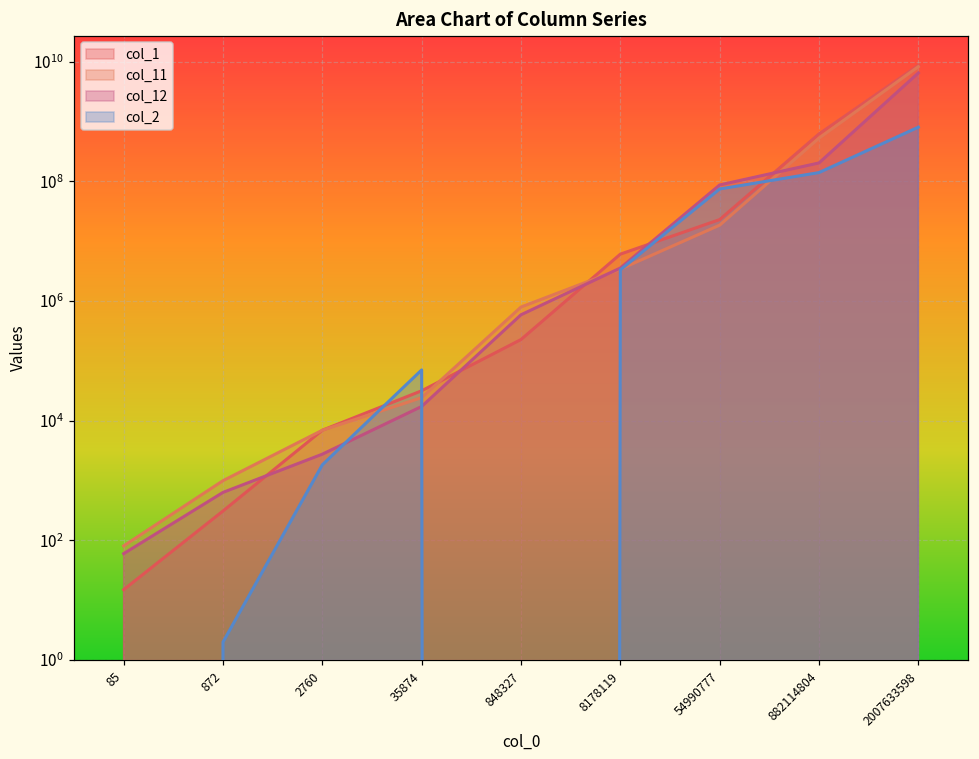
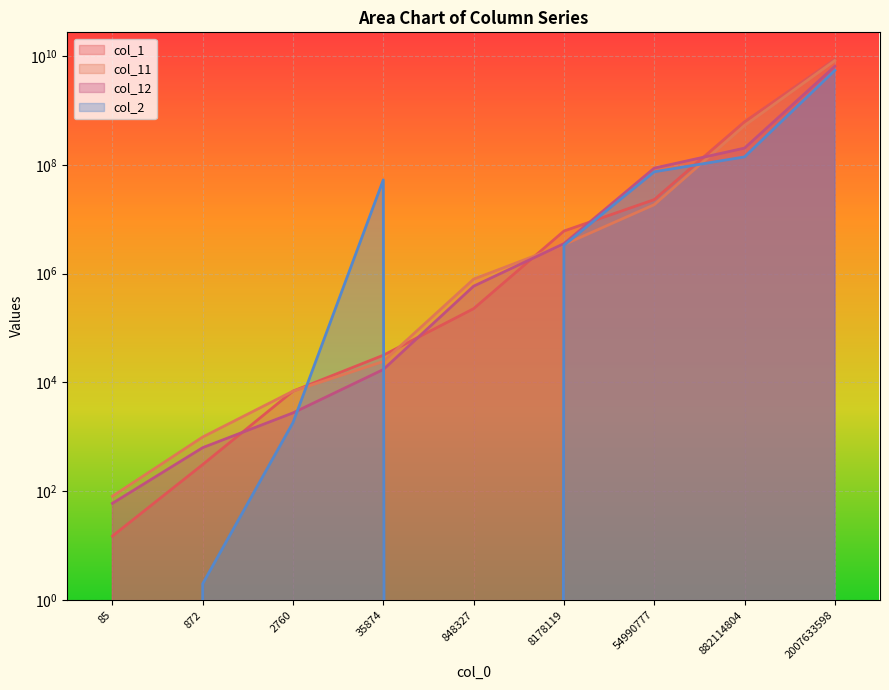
  {
    "col_2": {
      "872": 2,
      "2760": 1800,
-     "35874": 70000,
+     "35874": 50000000,
      "54990777": 70000000,
      "882114804": 140000000,
-     "2007633598": 800000000
+     "2007633598": 5000000000
    }
  }
